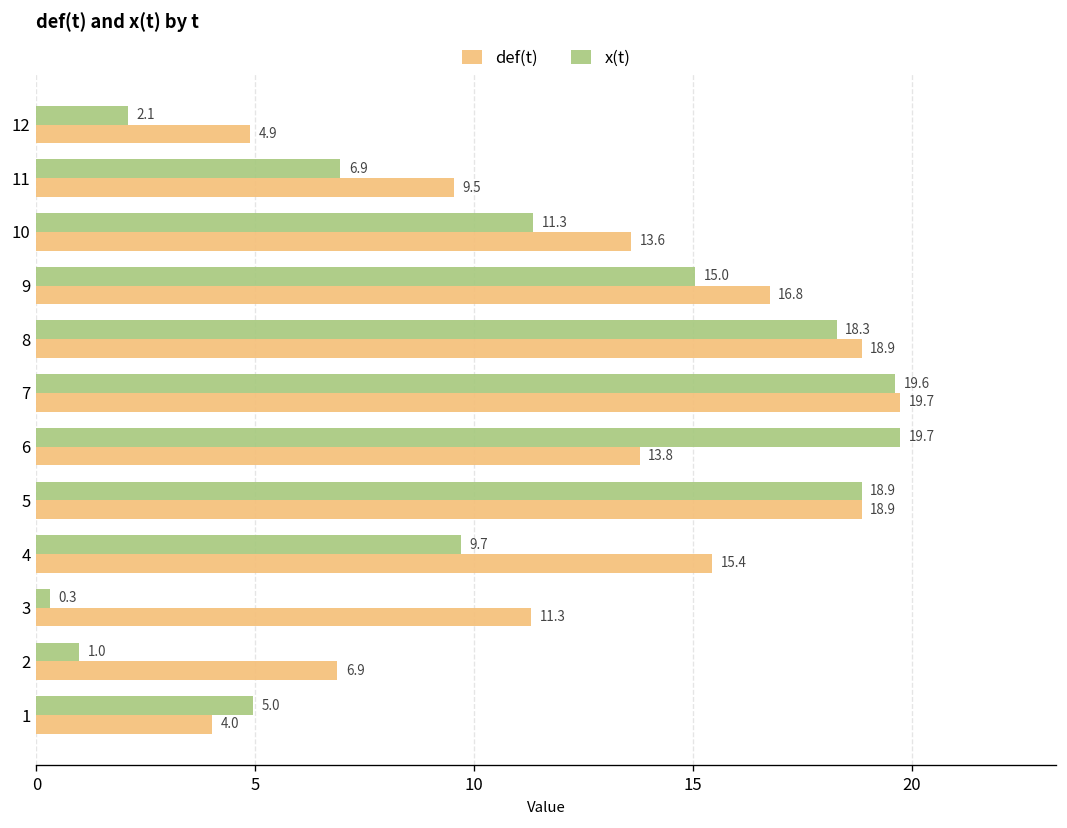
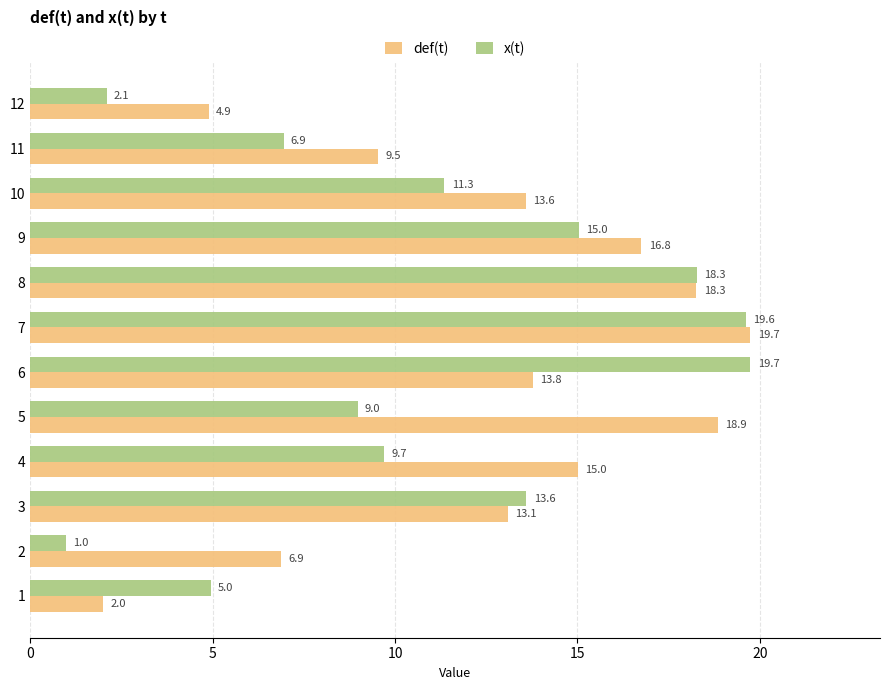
  {
    "def(t)": {
      "12": 4.9,
      "11": 9.5,
      "10": 13.6,
      "9": 16.8,
-     "8": 18.9,
+     "8": 18.3,
      "7": 19.7,
      "6": 13.8,
      "5": 18.9,
-     "4": 15.4,
-     "3": 11.3,
+     "4": 15.0,
+     "3": 13.1,
      "2": 6.9,
-     "1": 4.0
+     "1": 2.0
    },
    "x(t)": {
      "12": 2.1,
      "11": 6.9,
      "10": 11.3,
      "9": 15.0,
      "8": 18.3,
      "7": 19.6,
      "6": 19.7,
-     "5": 18.9,
+     "5": 9.0,
      "4": 9.7,
-     "3": 0.3,
+     "3": 13.6,
      "2": 1.0,
      "1": 5.0
    }
  }
